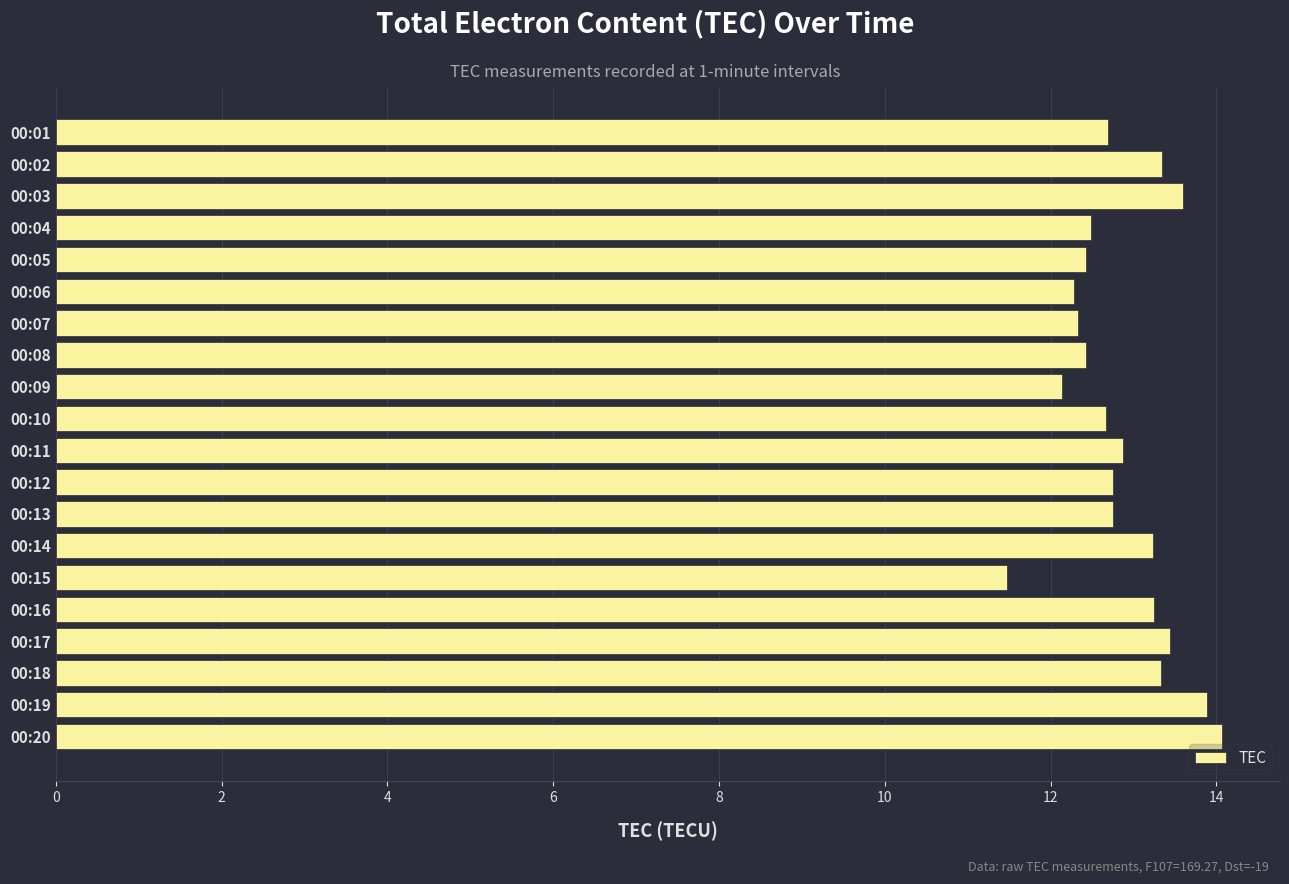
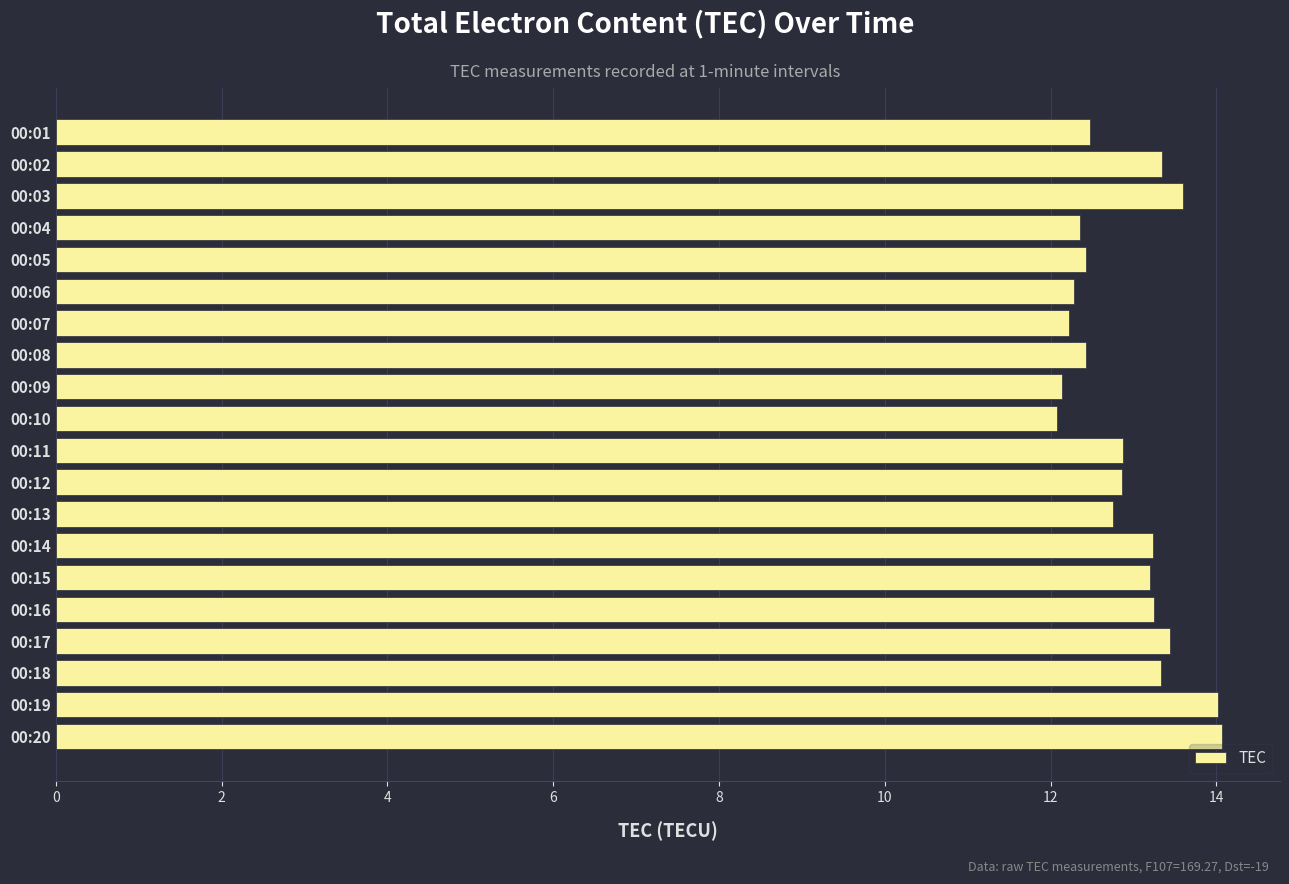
  {
-   "00:01": 12.7,
+   "00:01": 12.5,
    "00:02": 13.3,
    "00:03": 13.6,
-   "00:04": 12.5,
+   "00:04": 12.4,
    "00:05": 12.4,
    "00:06": 12.3,
-   "00:07": 12.3,
+   "00:07": 12.2,
    "00:08": 12.4,
    "00:09": 12.1,
-   "00:10": 12.7,
+   "00:10": 12.1,
    "00:11": 12.9,
-   "00:12": 12.7,
+   "00:12": 12.9,
    "00:13": 12.7,
    "00:14": 13.2,
-   "00:15": 11.5,
+   "00:15": 13.2,
    "00:16": 13.2,
    "00:17": 13.4,
    "00:18": 13.3,
-   "00:19": 13.9,
+   "00:19": 14.0,
    "00:20": 14.1
  }
